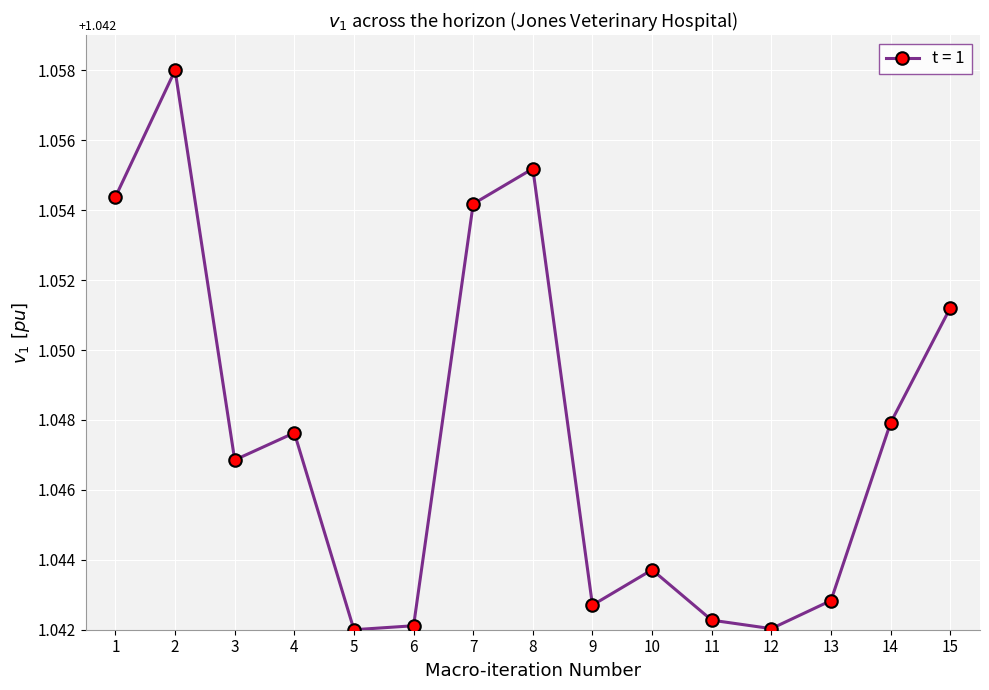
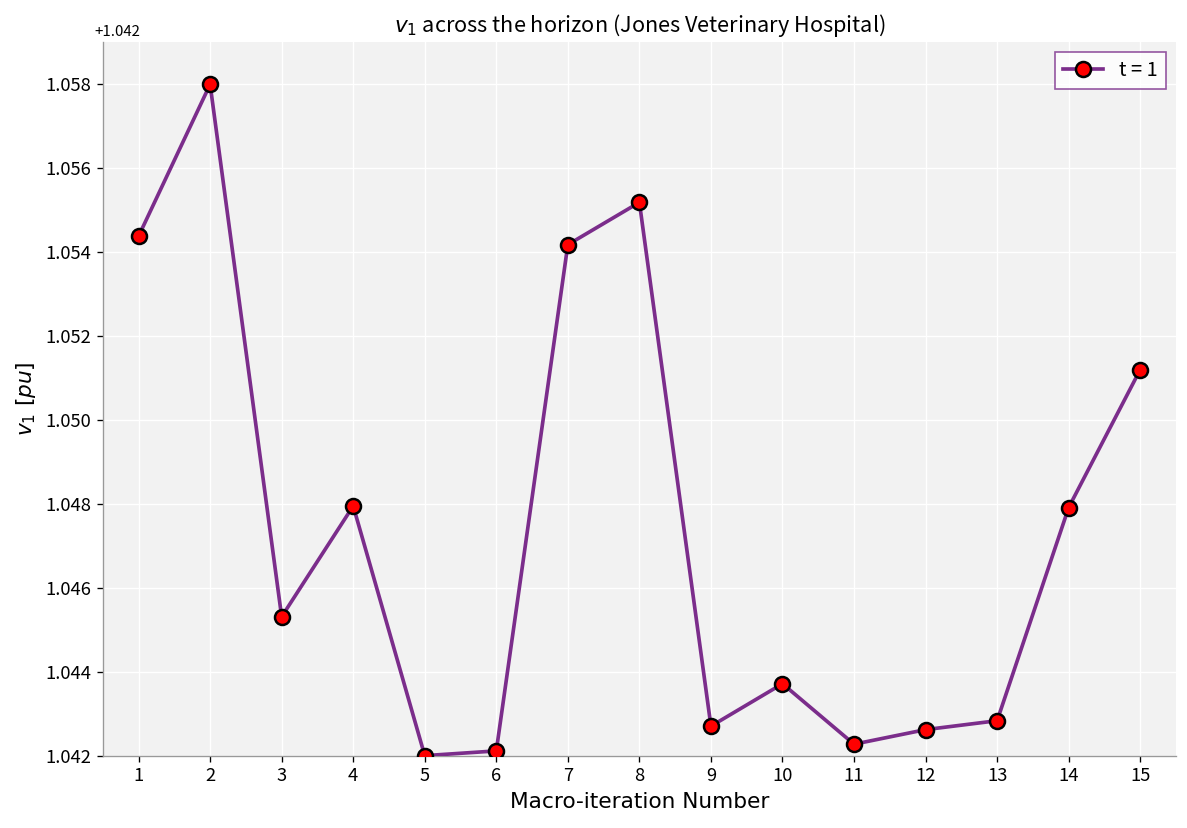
  {
    "1": 1.0544,
    "2": 1.0580,
-   "3": 1.0469,
-   "4": 1.0476,
+   "3": 1.0453,
+   "4": 1.0480,
    "5": 1.0420,
    "6": 1.0421,
    "7": 1.0542,
    "8": 1.0552,
    "9": 1.0427,
    "10": 1.0437,
    "11": 1.0423,
-   "12": 1.0420,
+   "12": 1.0426,
    "13": 1.0428,
    "14": 1.0479,
    "15": 1.0512
  }
